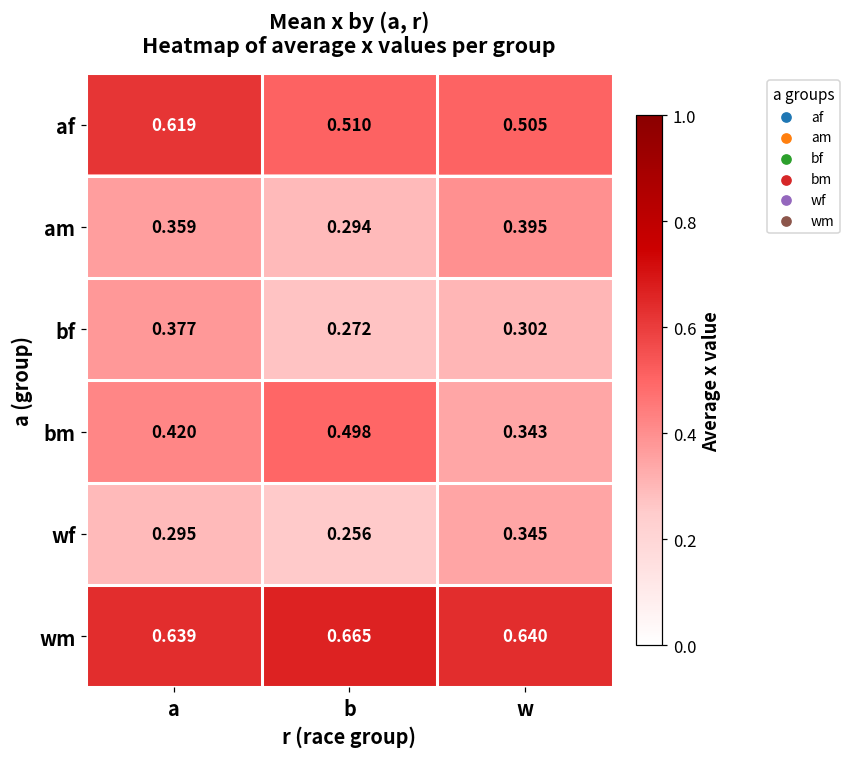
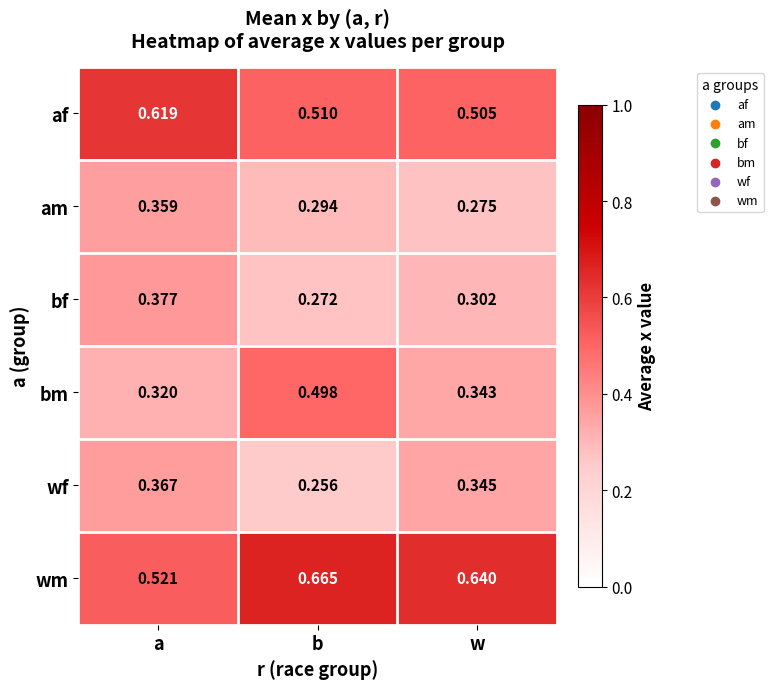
  {
    "af": {
      "a": 0.619,
      "b": 0.510,
      "w": 0.505
    },
    "am": {
      "a": 0.359,
      "b": 0.294,
-     "w": 0.395
+     "w": 0.275
    },
    "bf": {
      "a": 0.377,
      "b": 0.272,
      "w": 0.302
    },
    "bm": {
-     "a": 0.420,
+     "a": 0.320,
      "b": 0.498,
      "w": 0.343
    },
    "wf": {
-     "a": 0.295,
+     "a": 0.367,
      "b": 0.256,
      "w": 0.345
    },
    "wm": {
-     "a": 0.639,
+     "a": 0.521,
      "b": 0.665,
      "w": 0.640
    }
  }
